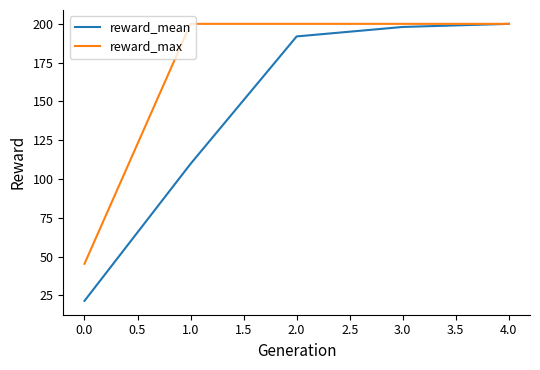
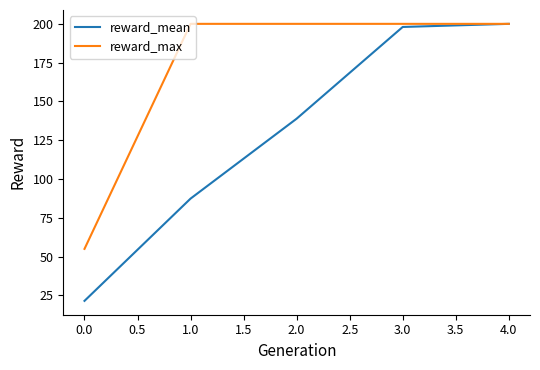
  {
    "reward_mean": {
      "0.0": 22,
-     "1.0": 110,
-     "2.0": 192,
+     "1.0": 87,
+     "2.0": 139,
      "3.0": 198
    },
    "reward_max": {
-     "0.0": 45,
+     "0.0": 55,
      "2.0": 200,
      "3.0": 200
    }
  }
